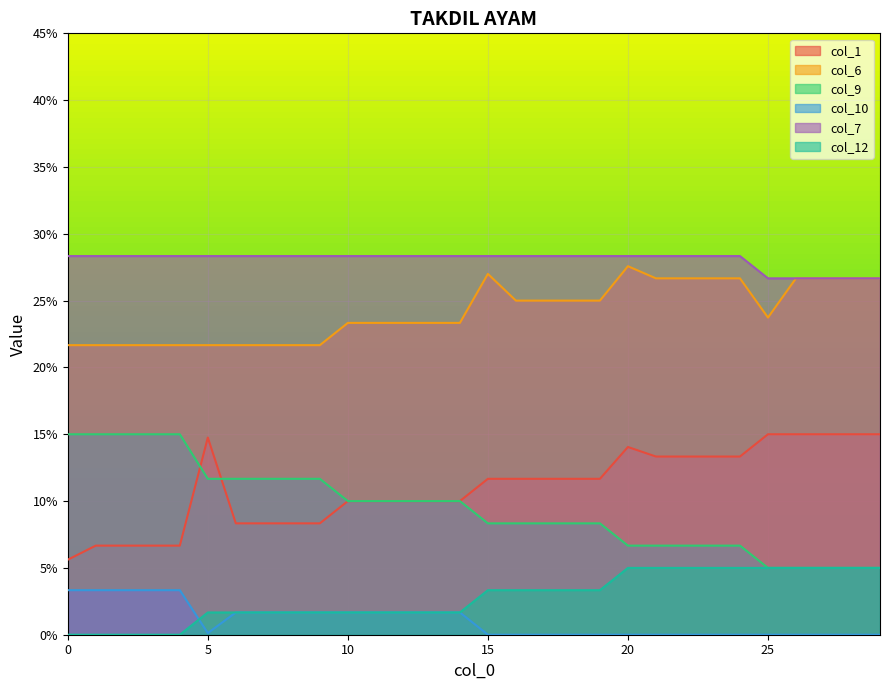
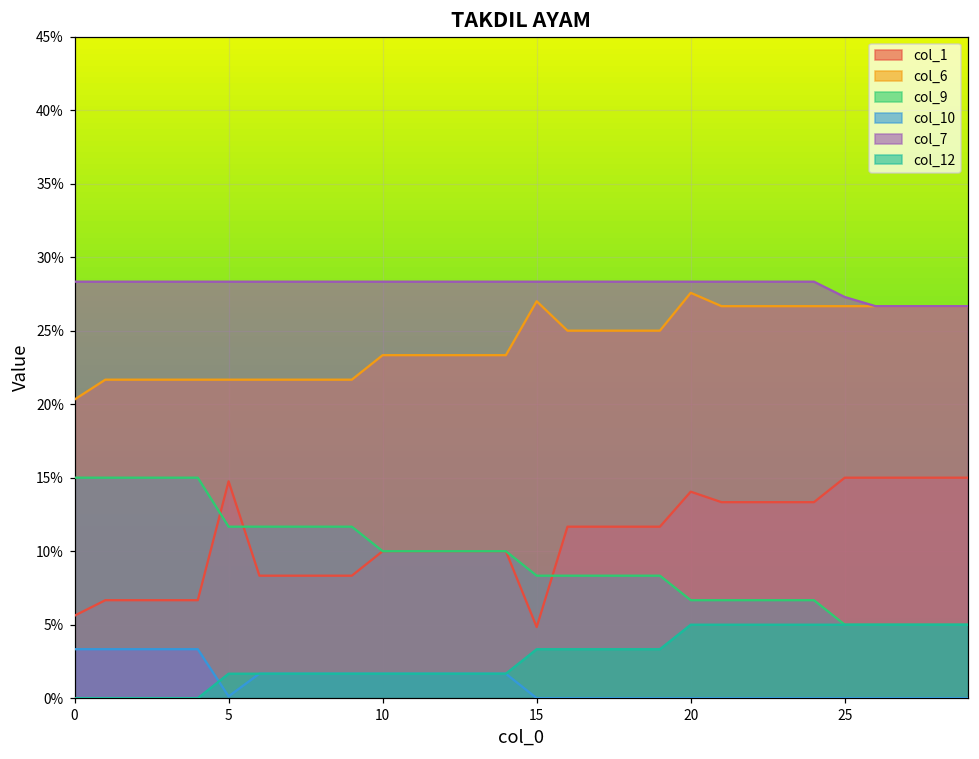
  {
    "col_1": {
      "0": "5.6%",
      "5": "14.8%",
-     "15": "11.7%",
+     "15": "4.8%",
      "20": "14.0%",
      "25": "15.0%"
    },
    "col_6": {
-     "0": "21.7%",
+     "0": "20.3%",
      "5": "21.7%",
      "10": "23.3%",
      "15": "27.0%",
      "20": "27.6%",
-     "25": "23.7%"
+     "25": "26.7%"
    },
    "col_10": {
      "0": "3.3%",
      "5": "0.1%",
      "15": "0.0%",
      "20": "0.0%",
      "25": "0.0%"
    },
    "col_7": {
      "0": "28.3%",
      "5": "28.3%",
      "10": "28.3%",
      "15": "28.3%",
      "20": "28.3%",
-     "25": "26.7%"
+     "25": "27.3%"
    }
  }
